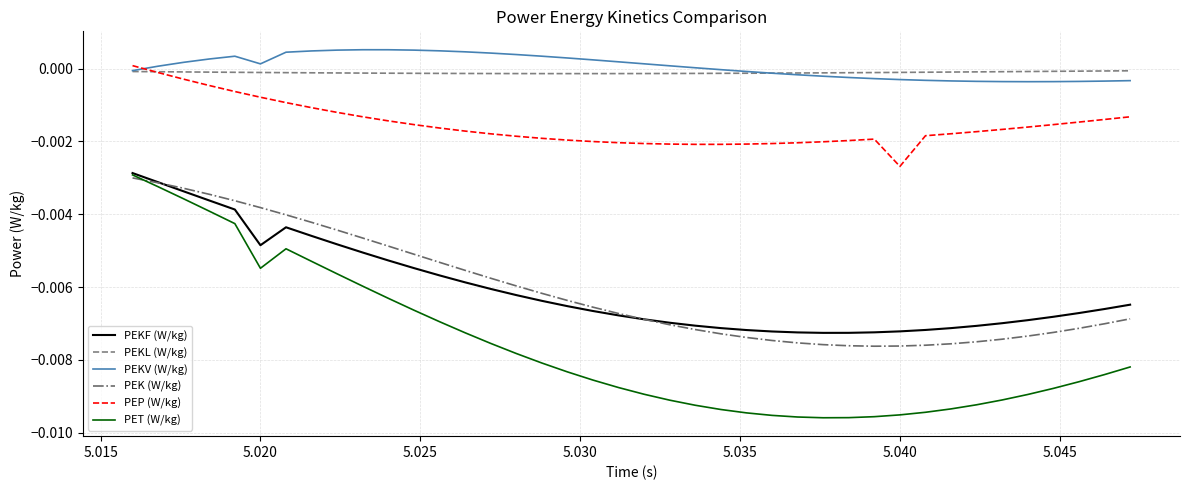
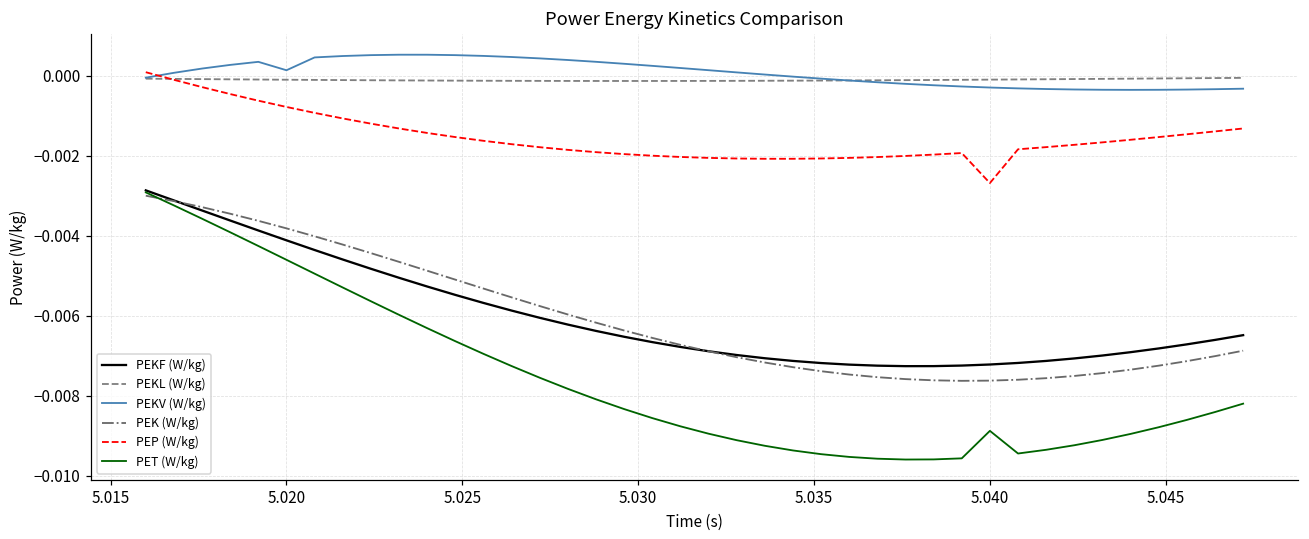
  {
    "PEKF (W/kg)": {
-     "5.020": -0.0049,
+     "5.020": -0.0041,
      "5.040": -0.0072
    },
    "PEKV (W/kg)": {
      "5.020": 0.0001,
      "5.040": -0.0003
    },
    "PEP (W/kg)": {
      "5.020": -0.0008,
      "5.040": -0.0027
    },
    "PET (W/kg)": {
-     "5.020": -0.0055,
-     "5.040": -0.0095
+     "5.020": -0.0046,
+     "5.040": -0.0089
    }
  }
